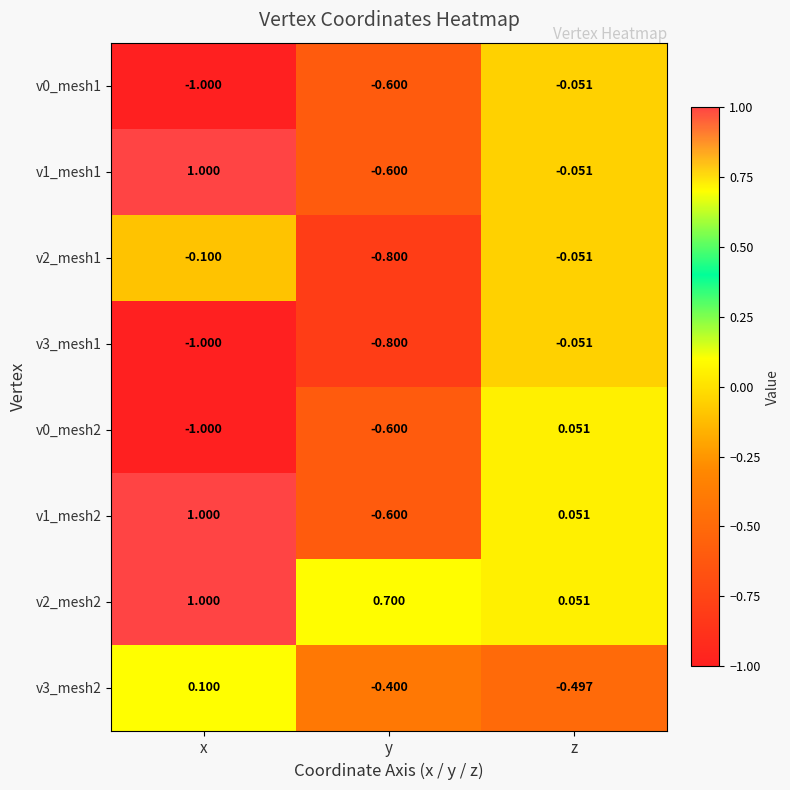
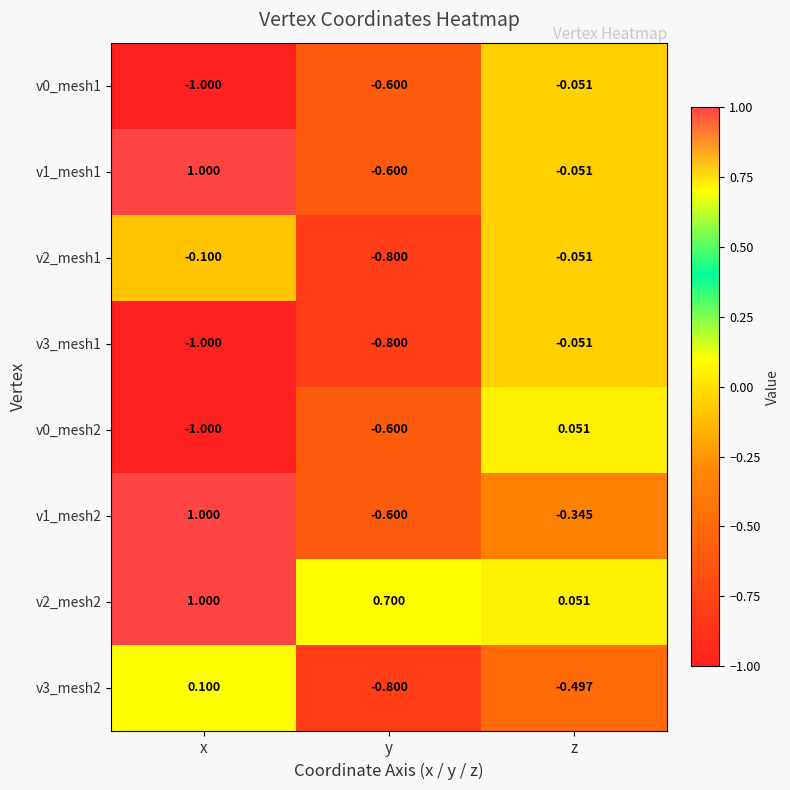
  {
    "v0_mesh1": {
      "x": -1.000,
      "y": -0.600,
      "z": -0.051
    },
    "v1_mesh1": {
      "x": 1.000,
      "y": -0.600,
      "z": -0.051
    },
    "v2_mesh1": {
      "x": -0.100,
      "y": -0.800,
      "z": -0.051
    },
    "v3_mesh1": {
      "x": -1.000,
      "y": -0.800,
      "z": -0.051
    },
    "v0_mesh2": {
      "x": -1.000,
      "y": -0.600,
      "z": 0.051
    },
    "v1_mesh2": {
      "x": 1.000,
      "y": -0.600,
-     "z": 0.051
+     "z": -0.345
    },
    "v2_mesh2": {
      "x": 1.000,
      "y": 0.700,
      "z": 0.051
    },
    "v3_mesh2": {
      "x": 0.100,
-     "y": -0.400,
+     "y": -0.800,
      "z": -0.497
    }
  }
